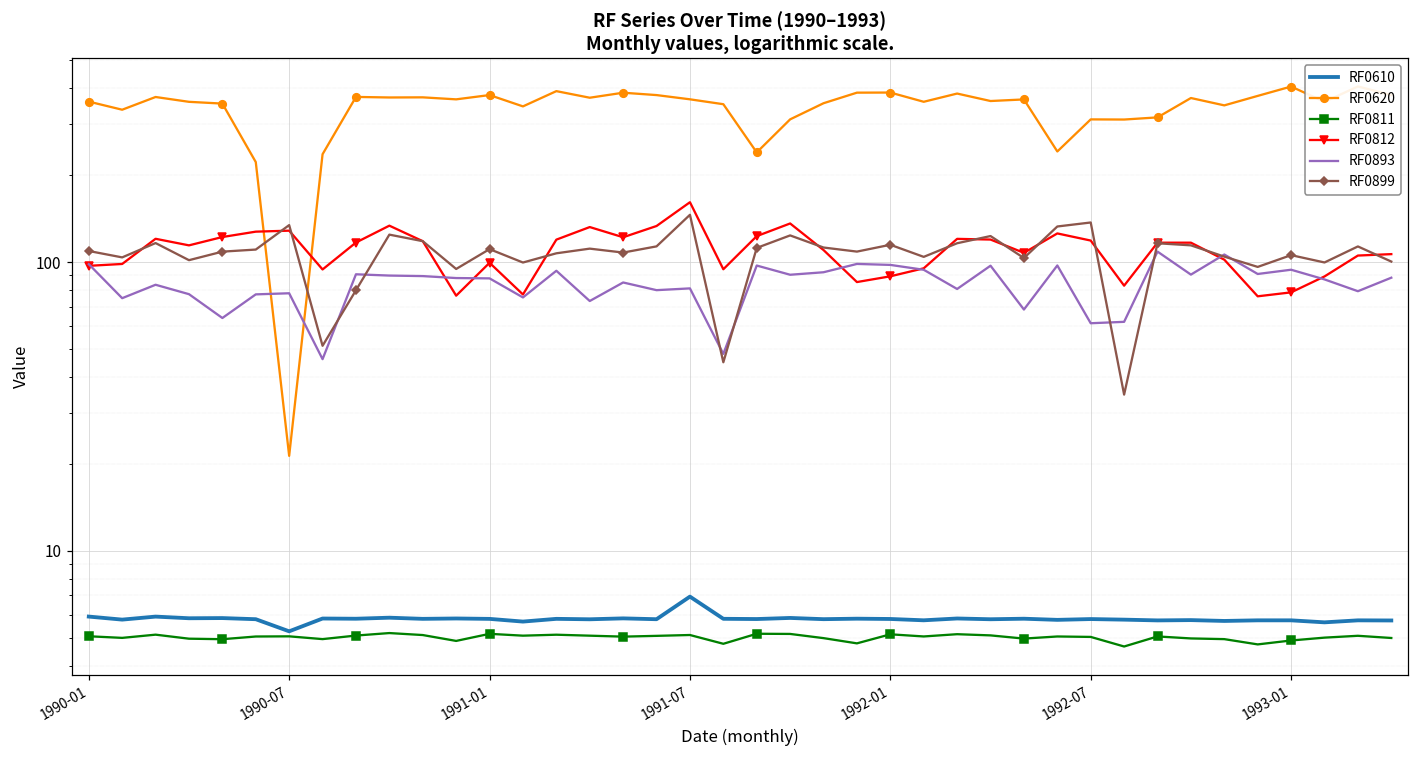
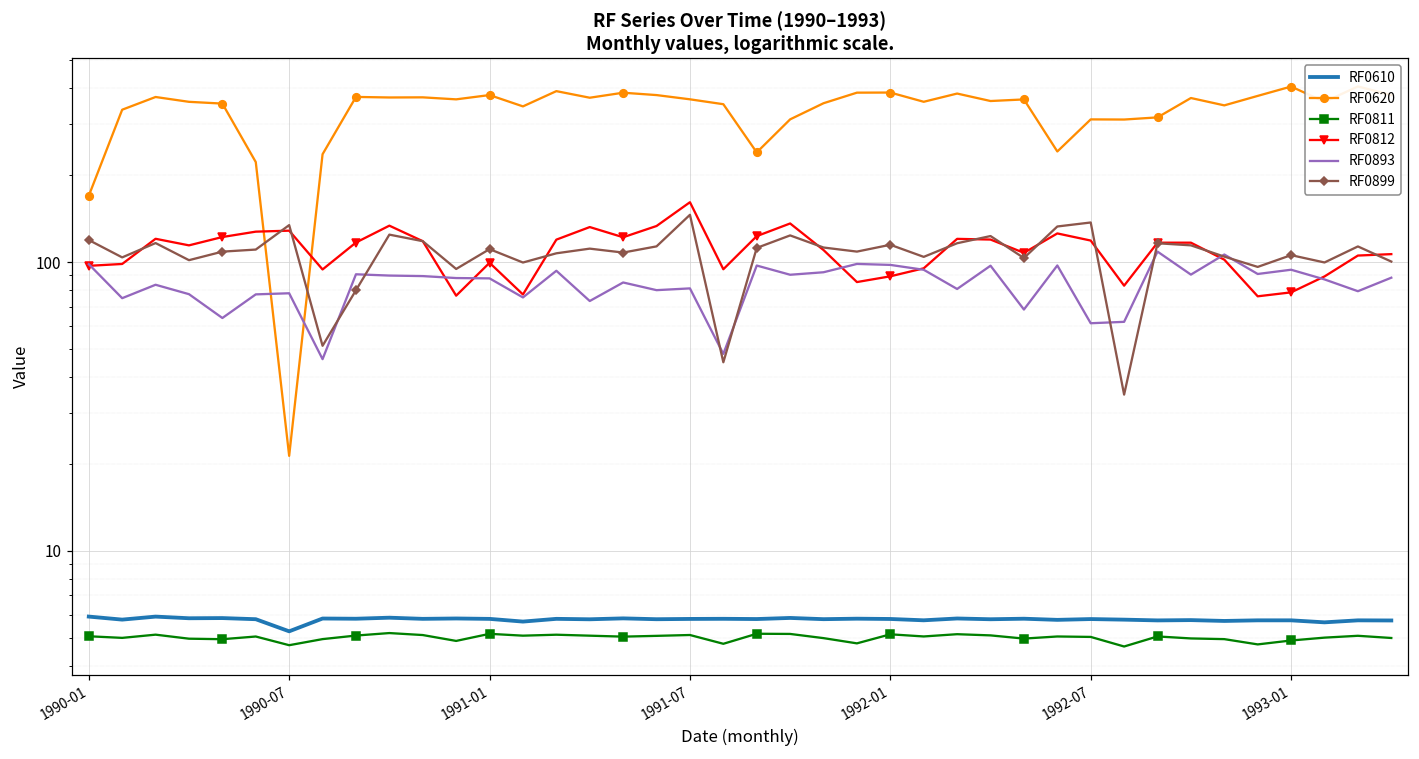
  {
    "RF0610": {
      "1990-01": 5.9,
      "1990-07": 5.3,
      "1991-01": 5.8,
-     "1991-07": 6.9,
+     "1991-07": 5.8,
      "1992-01": 5.8,
      "1992-07": 5.8,
      "1993-01": 5.7
    },
    "RF0620": {
-     "1990-01": 360,
+     "1990-01": 170,
      "1990-07": 21,
      "1991-01": 380,
      "1991-07": 370,
      "1992-01": 390,
      "1992-07": 310,
      "1993-01": 410
    },
    "RF0811": {
      "1990-01": 5.1,
-     "1990-07": 5.0,
+     "1990-07": 4.7,
      "1991-01": 5.2,
      "1991-07": 5.1,
      "1992-01": 5.1,
      "1992-07": 5.0,
      "1993-01": 4.9
    },
    "RF0812": {
      "1990-07": 130,
      "1991-01": 99,
      "1991-07": 160,
      "1992-01": 89,
      "1992-07": 120,
      "1993-01": 79
    },
    "RF0893": {
      "1990-07": 78,
      "1991-01": 88,
      "1991-07": 81,
      "1992-01": 98,
      "1992-07": 61,
      "1993-01": 94
    },
    "RF0899": {
-     "1990-01": 109,
+     "1990-01": 120,
      "1990-07": 130,
      "1991-01": 111,
      "1991-07": 150,
      "1992-01": 110,
      "1992-07": 140,
      "1993-01": 106
    }
  }
